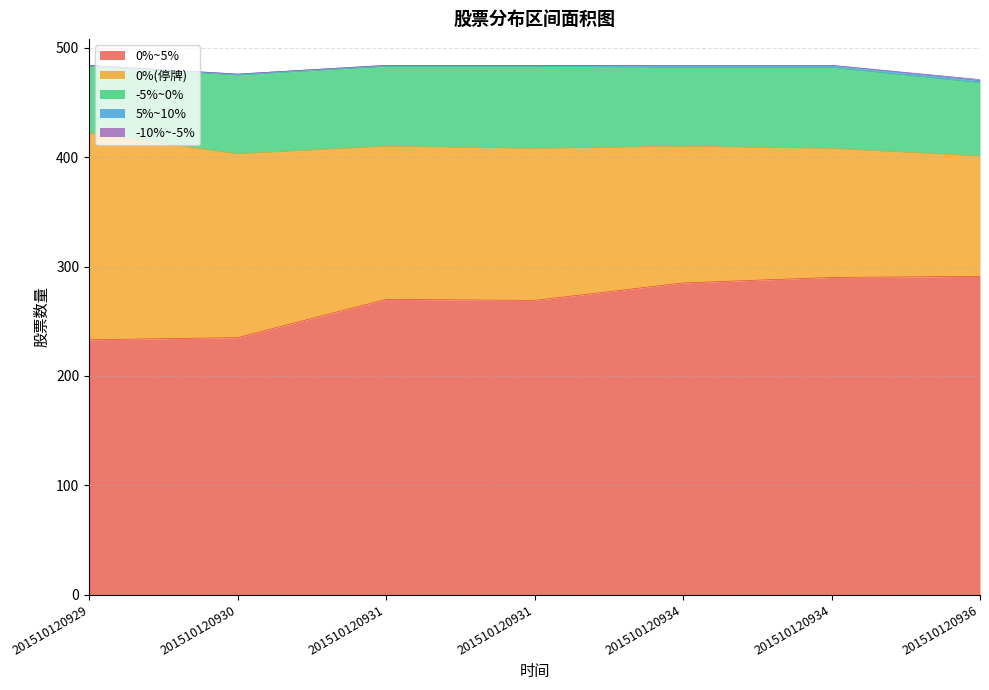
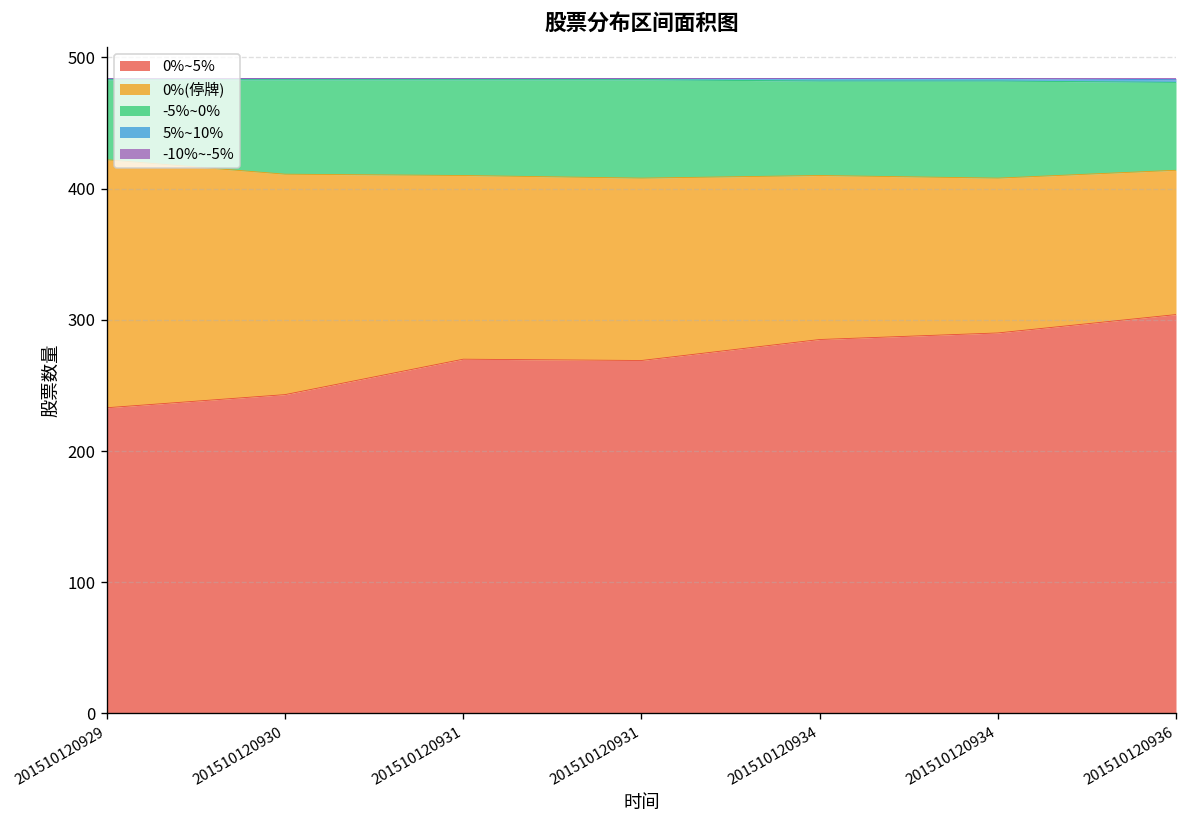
  {
    "0%~5%": {
      "201510120929": 233,
-     "201510120930": 235,
-     "201510120936": 291
+     "201510120930": 243,
+     "201510120936": 304
    },
    "0%(停牌)": {
      "201510120929": 189,
      "201510120930": 168,
      "201510120936": 110
    }
  }
